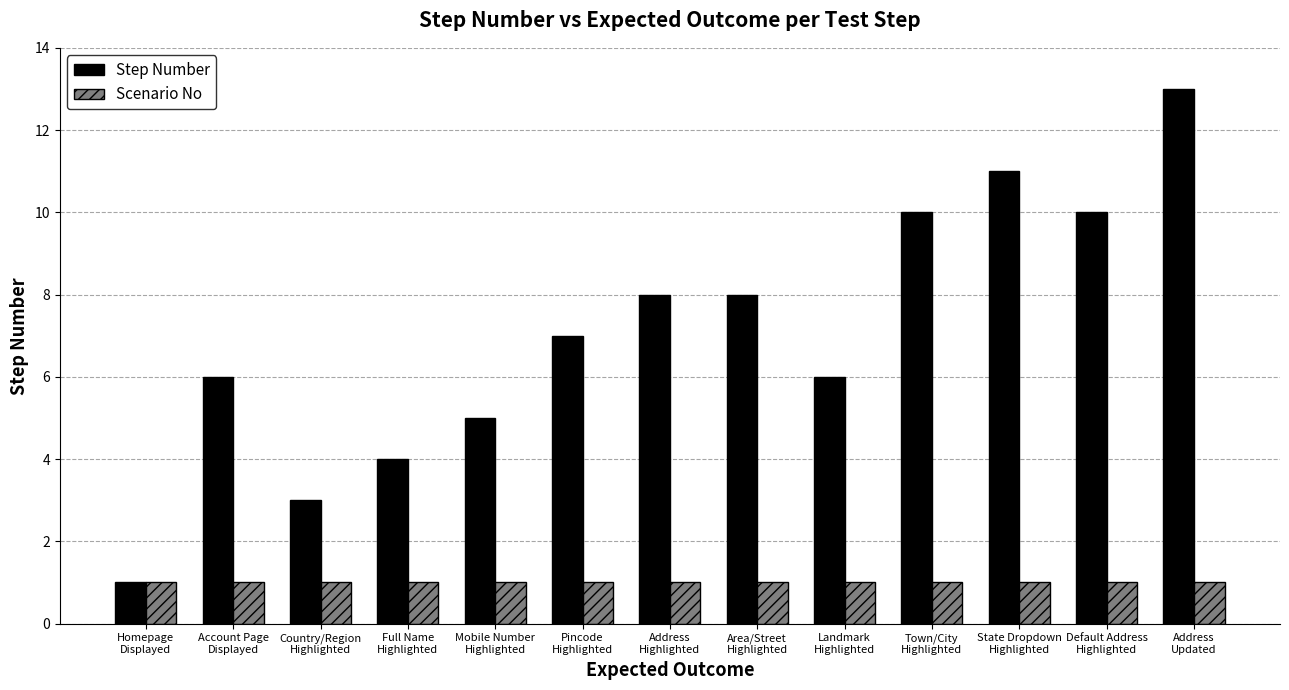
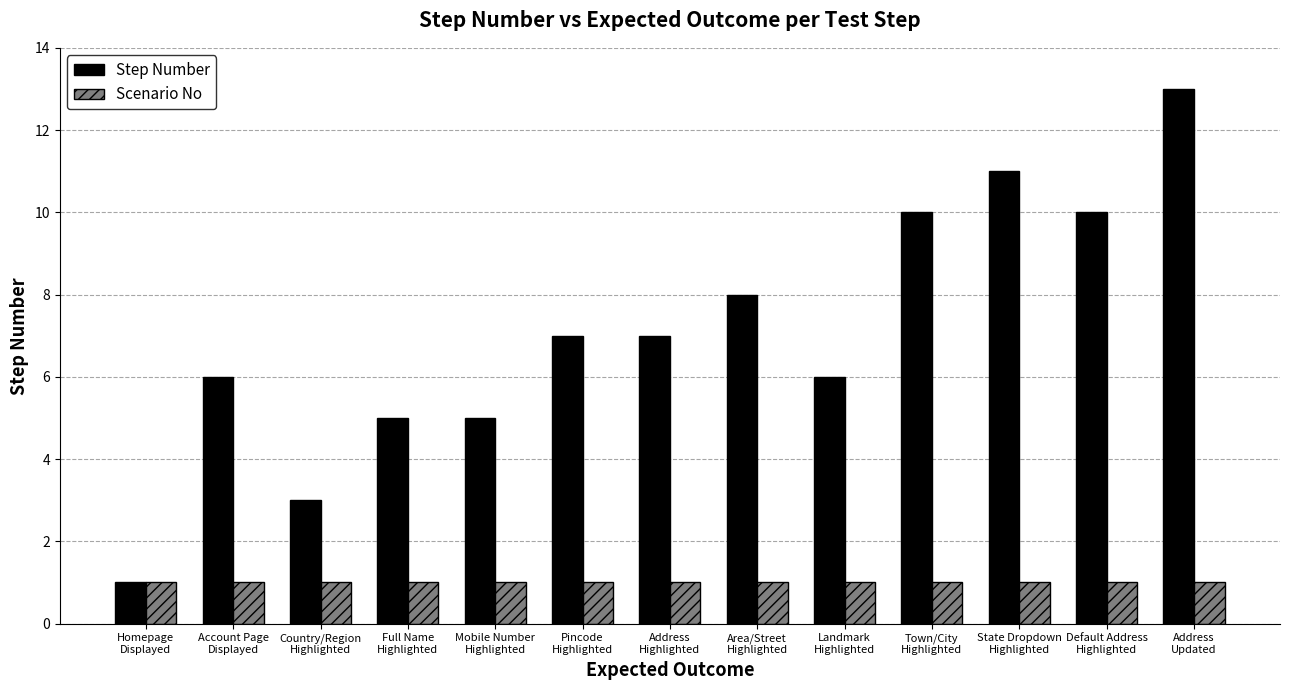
  {
    "Step Number": {
      "Homepage Displayed": 1,
      "Account Page Displayed": 6,
      "Country/Region Highlighted": 3,
-     "Full Name Highlighted": 4,
+     "Full Name Highlighted": 5,
      "Mobile Number Highlighted": 5,
      "Pincode Highlighted": 7,
-     "Address Highlighted": 8,
+     "Address Highlighted": 7,
      "Area/Street Highlighted": 8,
      "Landmark Highlighted": 6,
      "Town/City Highlighted": 10,
      "State Dropdown Highlighted": 11,
      "Default Address Highlighted": 10,
      "Address Updated": 13
    },
    "Scenario No": {
      "Homepage Displayed": 1,
      "Account Page Displayed": 1,
      "Country/Region Highlighted": 1,
      "Full Name Highlighted": 1,
      "Mobile Number Highlighted": 1,
      "Pincode Highlighted": 1,
      "Address Highlighted": 1,
      "Area/Street Highlighted": 1,
      "Landmark Highlighted": 1,
      "Town/City Highlighted": 1,
      "State Dropdown Highlighted": 1,
      "Default Address Highlighted": 1,
      "Address Updated": 1
    }
  }
